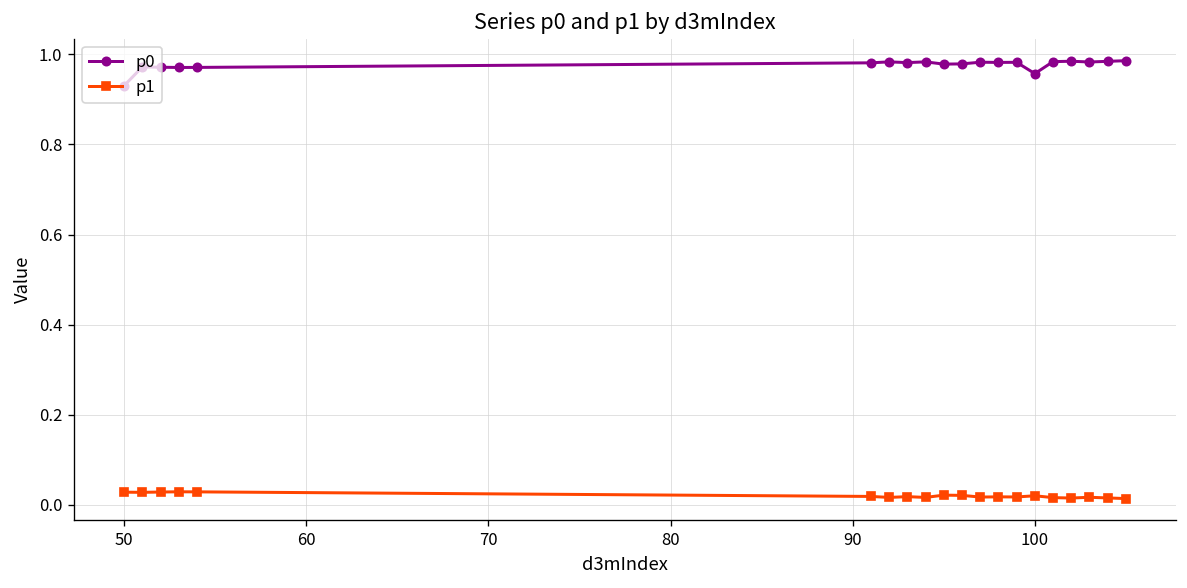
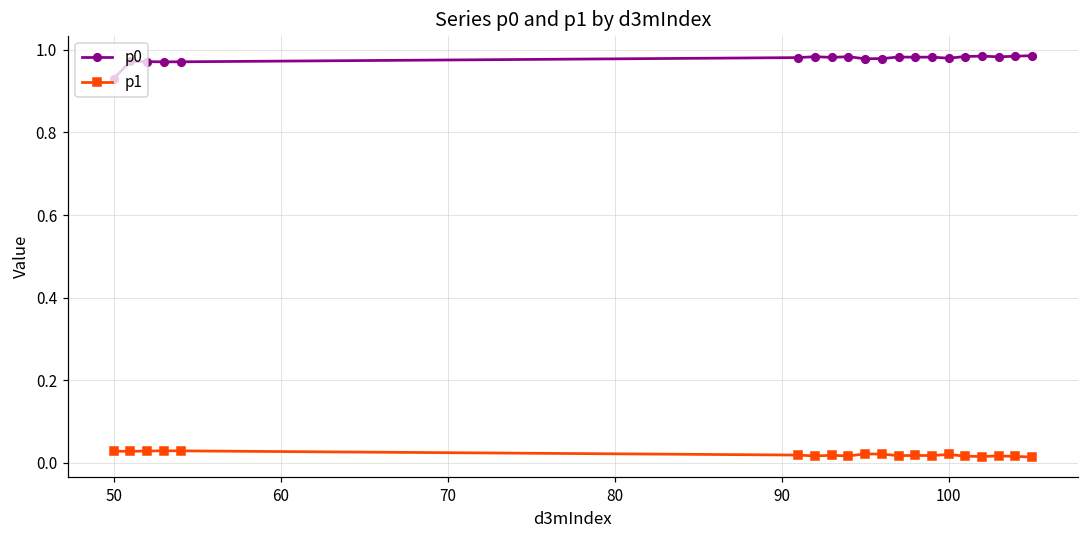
  {
    "p0": {
-     "100": 0.96
+     "100": 0.98
    },
    "p1": {
      "50": 0.03,
      "100": 0.02
    }
  }
